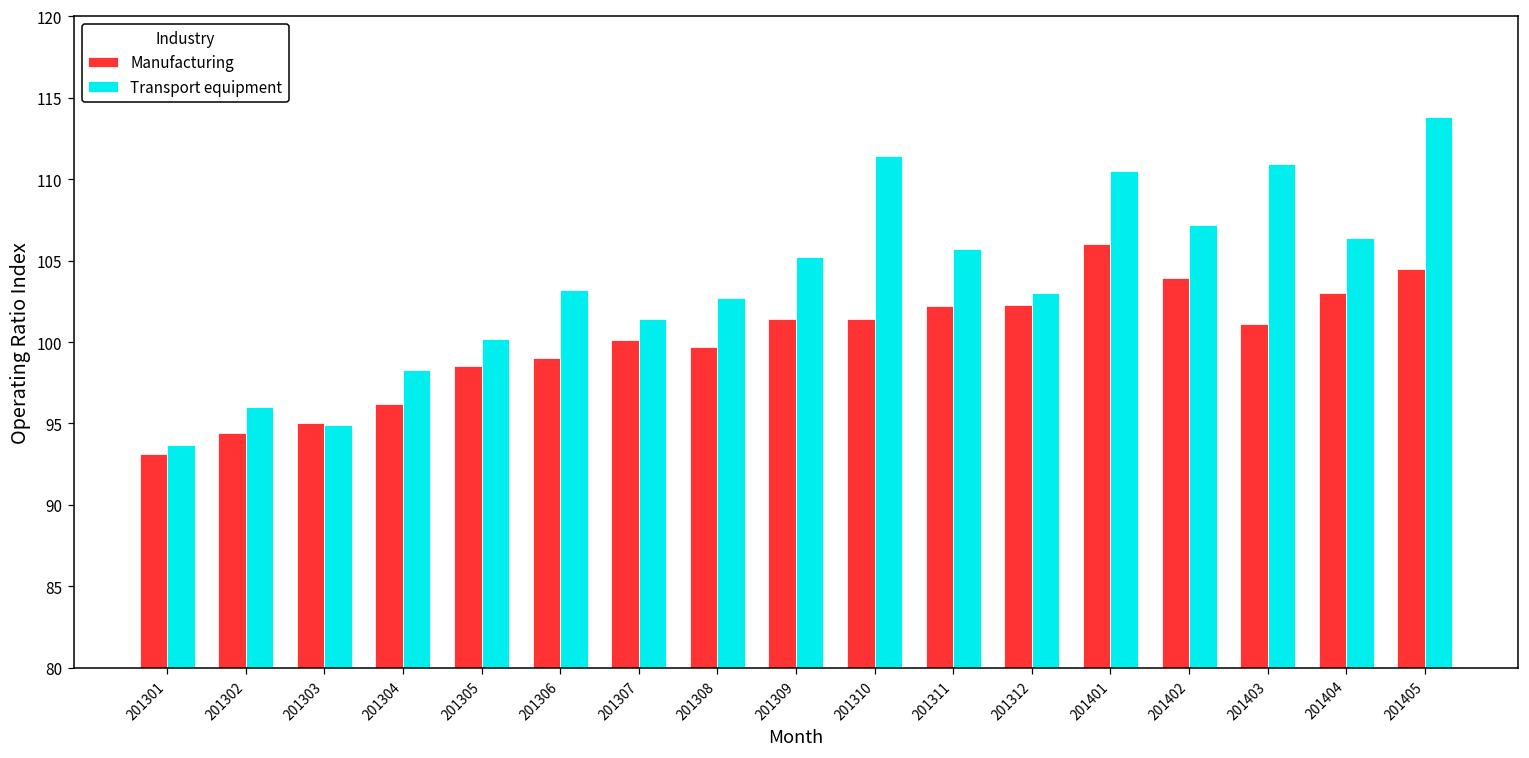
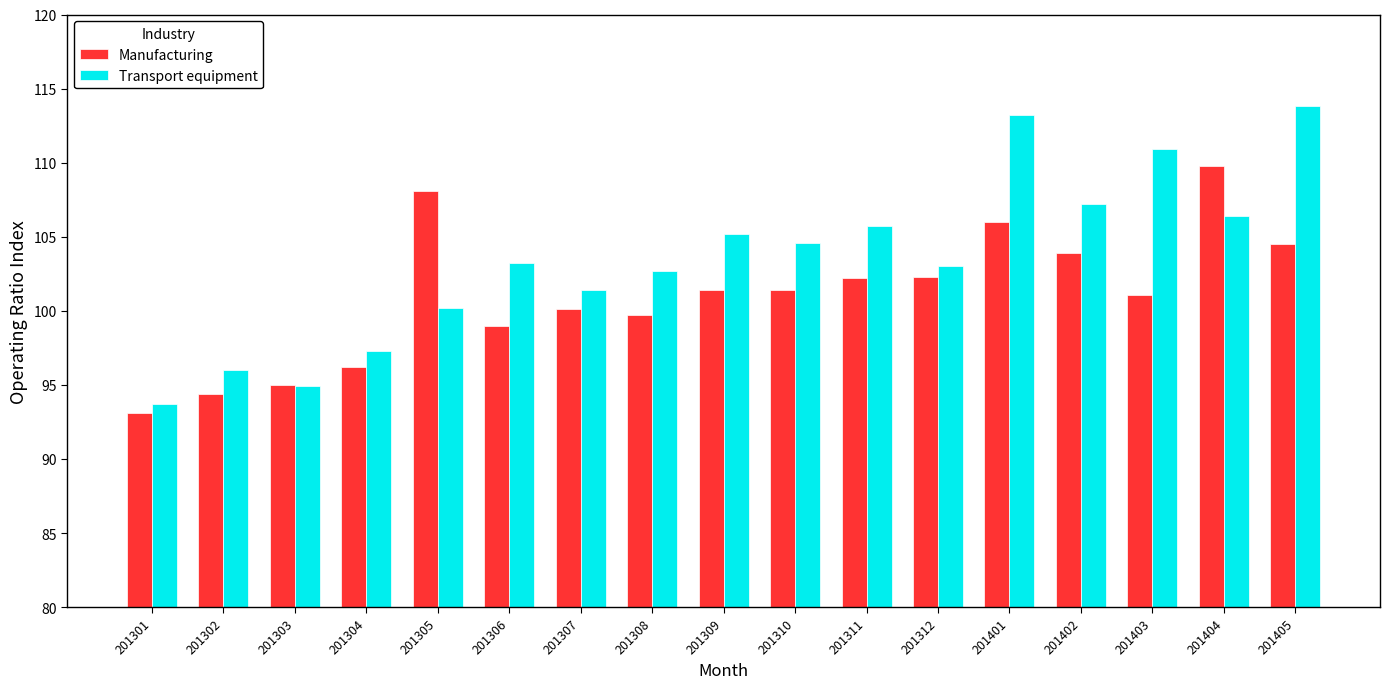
  {
    "Manufacturing": {
      "201301": 93.1,
      "201302": 94.4,
      "201303": 95.0,
      "201304": 96.2,
-     "201305": 98.5,
+     "201305": 108.1,
      "201306": 99.0,
      "201307": 100.1,
      "201308": 99.7,
      "201309": 101.4,
      "201310": 101.4,
      "201311": 102.2,
      "201312": 102.3,
      "201401": 106.0,
      "201402": 103.9,
      "201403": 101.1,
-     "201404": 103.0,
+     "201404": 109.8,
      "201405": 104.5
    },
    "Transport equipment": {
      "201301": 93.7,
      "201302": 96.0,
      "201303": 94.9,
-     "201304": 98.3,
+     "201304": 97.3,
      "201305": 100.2,
      "201306": 103.2,
      "201307": 101.4,
      "201308": 102.7,
      "201309": 105.2,
-     "201310": 111.4,
+     "201310": 104.6,
      "201311": 105.7,
      "201312": 103.0,
-     "201401": 110.5,
+     "201401": 113.2,
      "201402": 107.2,
      "201403": 110.9,
      "201404": 106.4,
      "201405": 113.8
    }
  }
